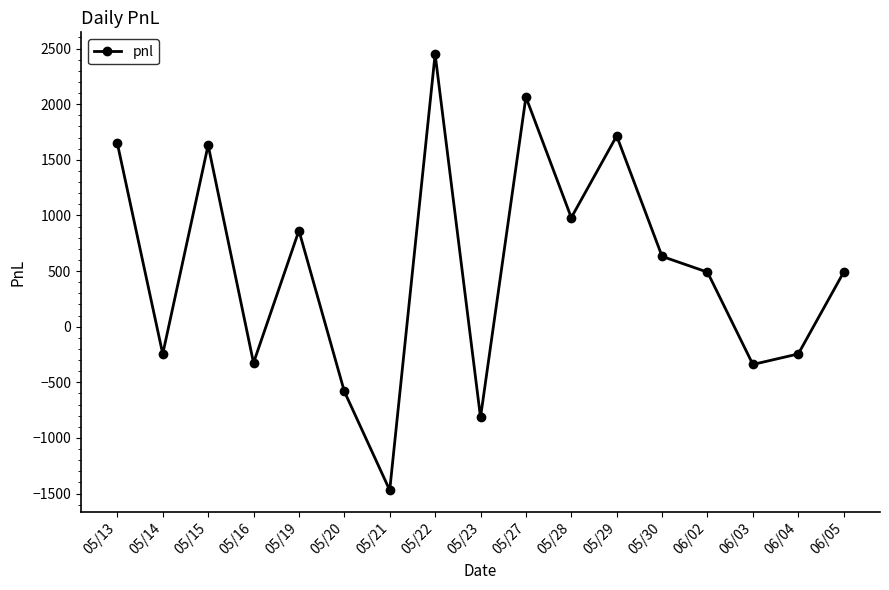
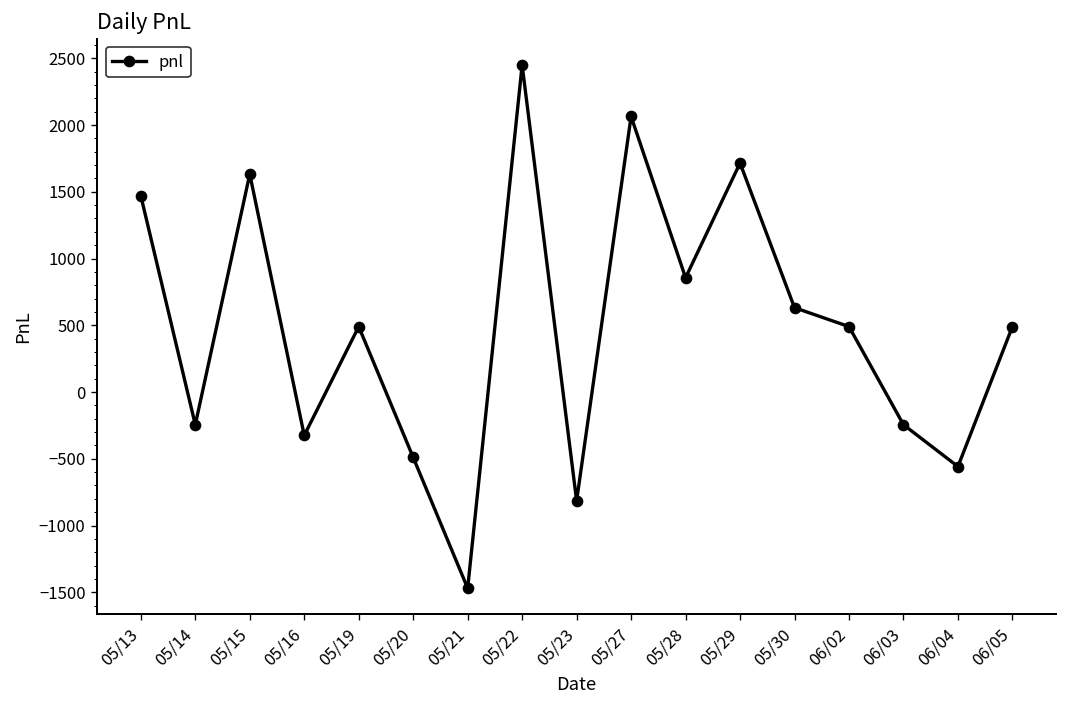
  {
-   "05/13": 1650,
+   "05/13": 1470,
    "05/14": -250,
    "05/15": 1630,
    "05/16": -330,
-   "05/19": 860,
-   "05/20": -580,
+   "05/19": 490,
+   "05/20": -490,
    "05/21": -1470,
    "05/22": 2450,
    "05/23": -820,
    "05/27": 2060,
-   "05/28": 980,
+   "05/28": 860,
    "05/29": 1720,
    "05/30": 630,
    "06/02": 490,
-   "06/03": -340,
-   "06/04": -250,
+   "06/03": -250,
+   "06/04": -560,
    "06/05": 490
  }
